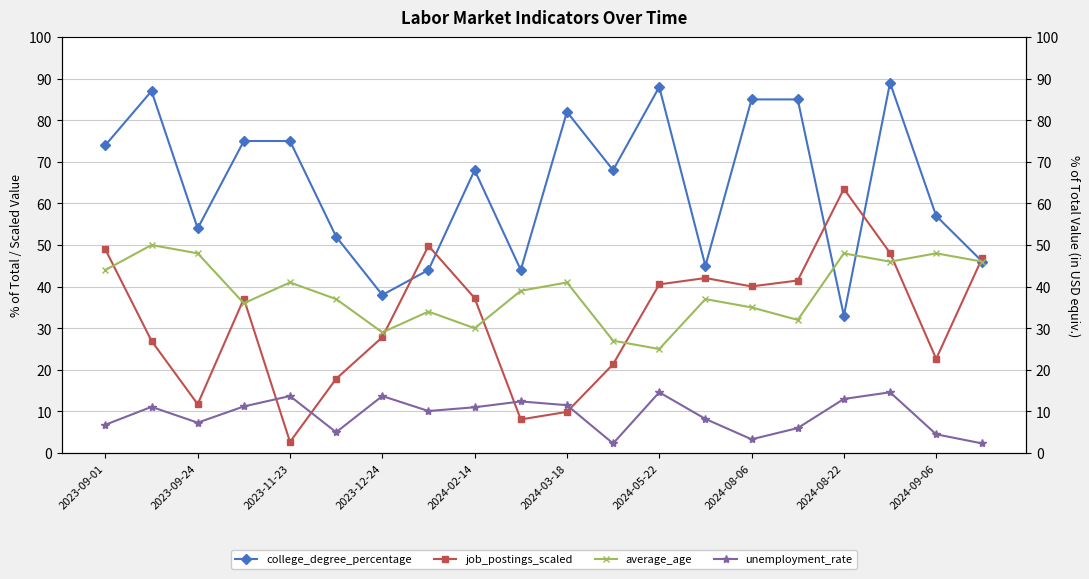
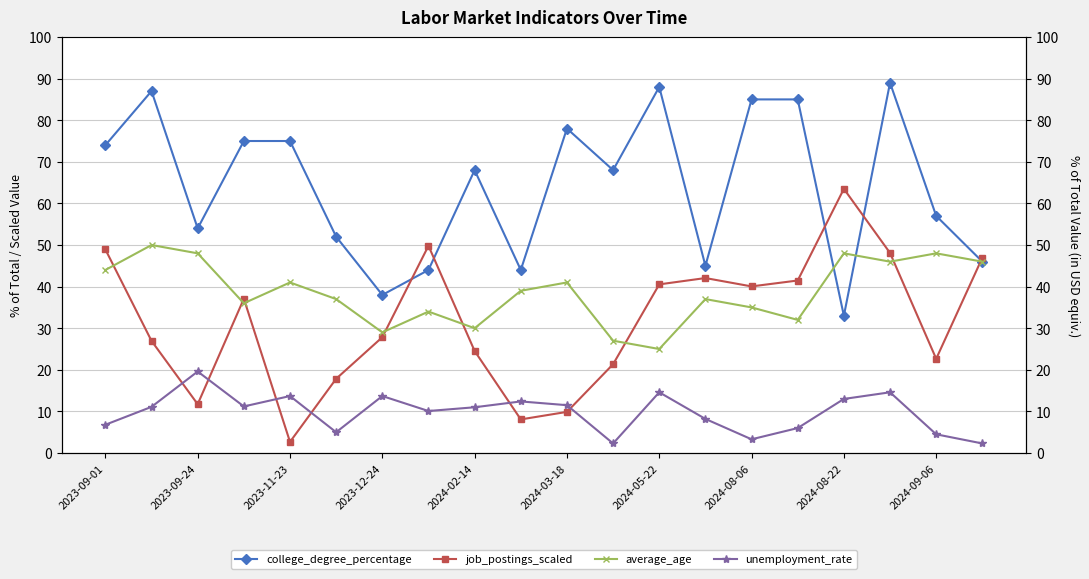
  {
    "college_degree_percentage": {
      "2023-09-01": 74,
      "2023-09-24": 54,
      "2023-11-23": 75,
      "2023-12-24": 38,
      "2024-02-14": 68,
-     "2024-03-18": 82,
+     "2024-03-18": 78,
      "2024-05-22": 88,
      "2024-08-06": 85,
      "2024-08-22": 33,
      "2024-09-06": 57
    },
    "job_postings_scaled": {
      "2023-09-01": 49,
      "2023-09-24": 12,
      "2023-11-23": 3,
      "2023-12-24": 28,
-     "2024-02-14": 37,
+     "2024-02-14": 25,
      "2024-03-18": 10,
      "2024-05-22": 41,
      "2024-08-06": 40,
      "2024-08-22": 64,
      "2024-09-06": 23
    },
    "average_age": {
      "2023-09-01": 44,
      "2023-09-24": 48,
      "2023-11-23": 41,
      "2023-12-24": 29,
      "2024-02-14": 30,
      "2024-03-18": 41,
      "2024-05-22": 25,
      "2024-08-06": 35,
      "2024-08-22": 48,
      "2024-09-06": 48
    },
    "unemployment_rate": {
      "2023-09-01": 7,
-     "2023-09-24": 7,
+     "2023-09-24": 20,
      "2023-11-23": 14,
      "2023-12-24": 14,
      "2024-02-14": 11,
      "2024-03-18": 12,
      "2024-05-22": 15,
      "2024-08-06": 3,
      "2024-08-22": 13,
      "2024-09-06": 5
    }
  }
